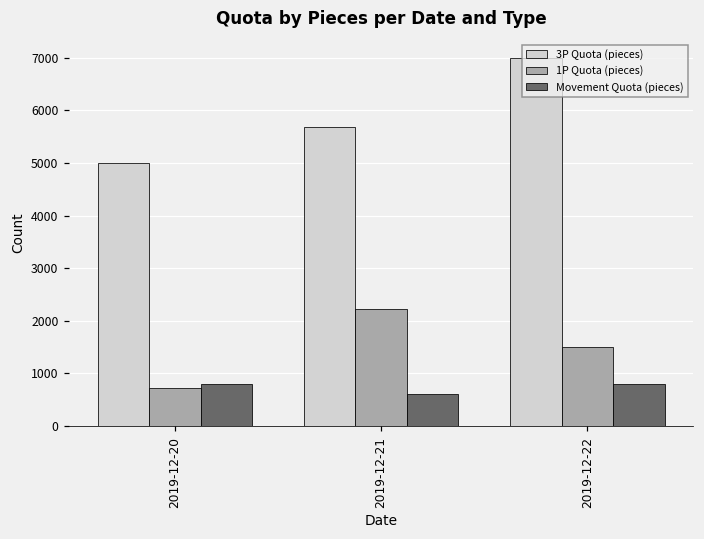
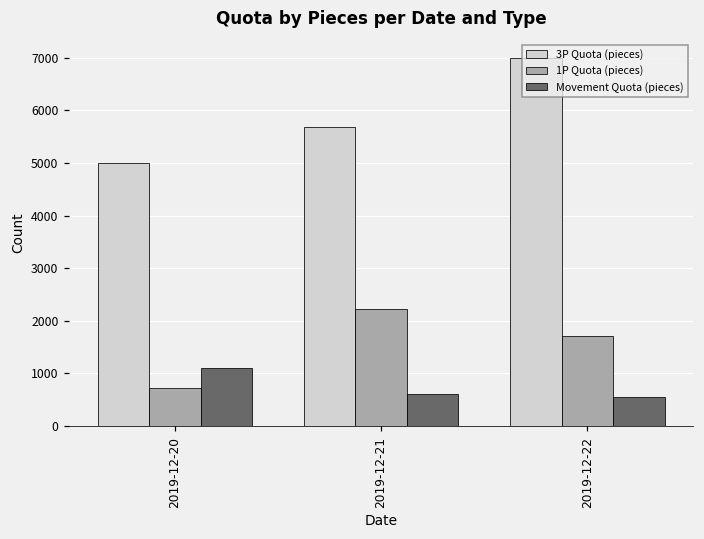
  {
    "3P Quota (pieces)": {
      "2019-12-20": 5000,
      "2019-12-21": 5700
    },
    "1P Quota (pieces)": {
      "2019-12-20": 700,
      "2019-12-21": 2200,
-     "2019-12-22": 1500
+     "2019-12-22": 1700
    },
    "Movement Quota (pieces)": {
-     "2019-12-20": 800,
+     "2019-12-20": 1100,
      "2019-12-21": 600,
-     "2019-12-22": 800
+     "2019-12-22": 500
    }
  }
